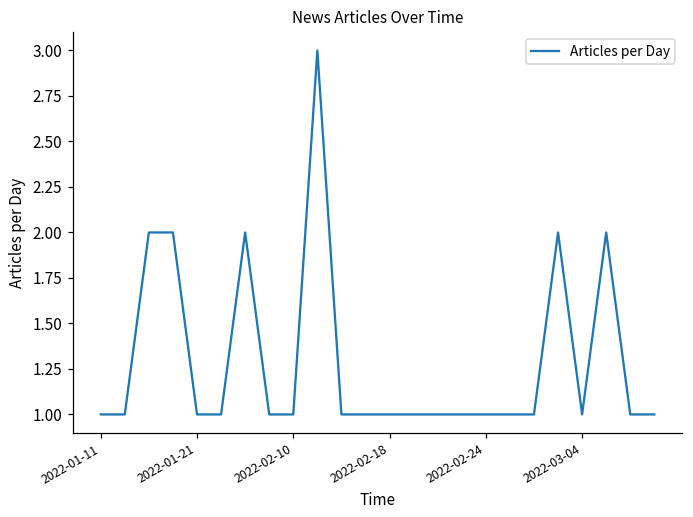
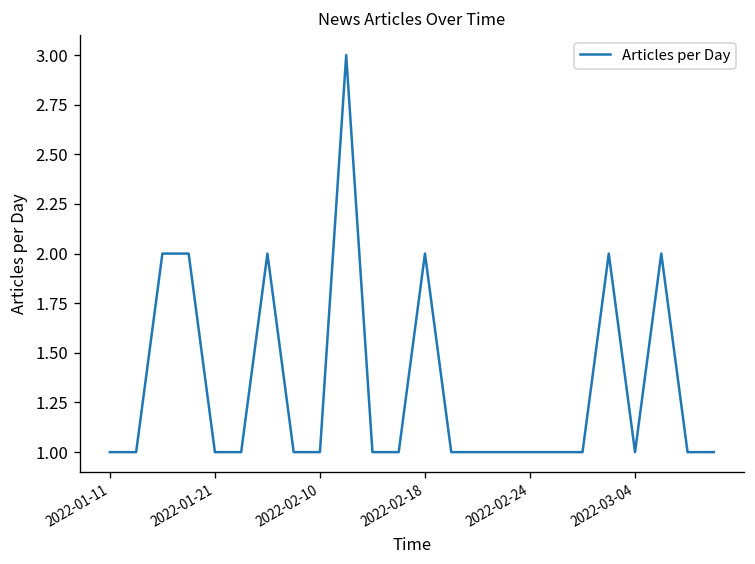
  {
    "2022-01-11": 1,
    "2022-01-21": 1,
    "2022-02-10": 1,
-   "2022-02-18": 1,
+   "2022-02-18": 2,
    "2022-02-24": 1,
    "2022-03-04": 1
  }
